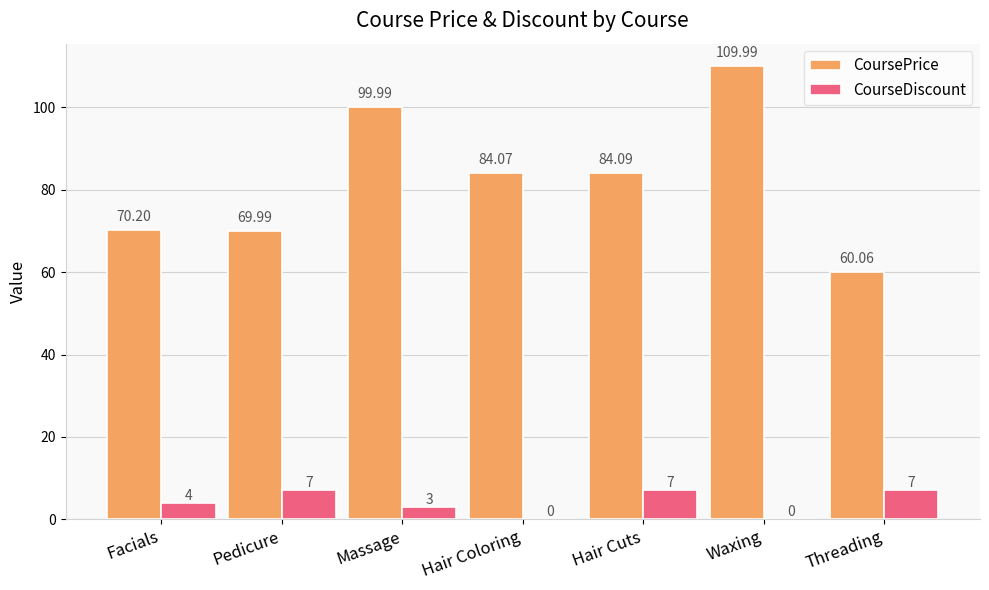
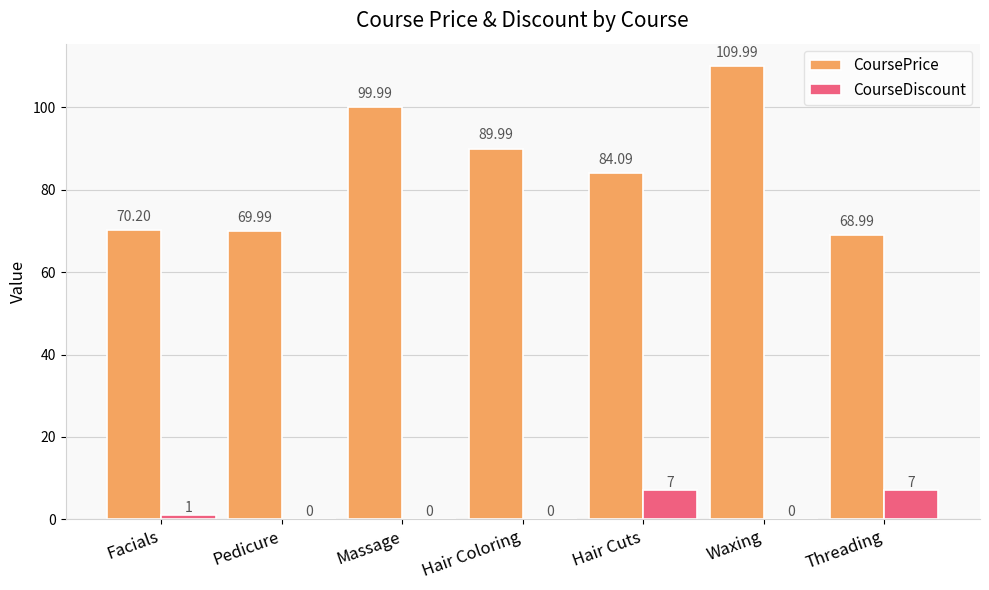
  {
    "CoursePrice": {
      "Facials": 70.20,
      "Pedicure": 69.99,
      "Massage": 99.99,
-     "Hair Coloring": 84.07,
+     "Hair Coloring": 89.99,
      "Hair Cuts": 84.09,
      "Waxing": 109.99,
-     "Threading": 60.06
+     "Threading": 68.99
    },
    "CourseDiscount": {
-     "Facials": 4,
-     "Pedicure": 7,
-     "Massage": 3,
+     "Facials": 1,
+     "Pedicure": 0,
+     "Massage": 0,
      "Hair Coloring": 0,
      "Hair Cuts": 7,
      "Waxing": 0,
      "Threading": 7
    }
  }
